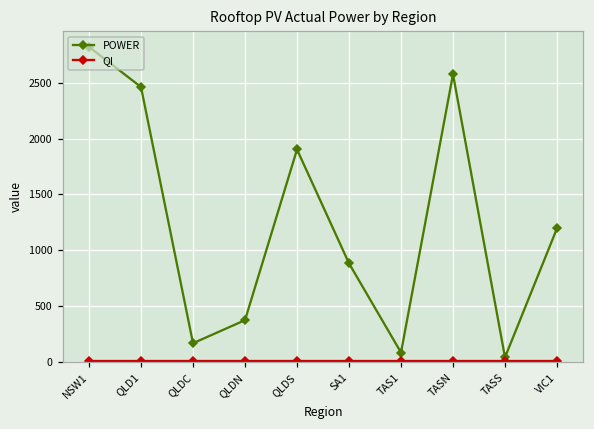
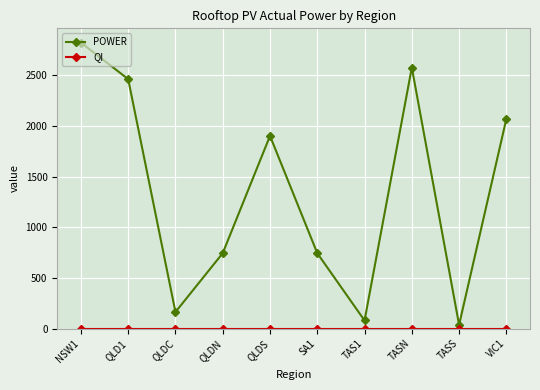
  {
    "POWER": {
      "QLD1": 2460,
      "QLDC": 160,
-     "QLDN": 370,
+     "QLDN": 740,
      "QLDS": 1900,
-     "SA1": 880,
+     "SA1": 740,
      "TAS1": 80,
      "TASN": 2580,
      "TASS": 40,
-     "VIC1": 1190
+     "VIC1": 2070
    },
    "QI": {
      "NSW1": 0,
      "QLD1": 0,
      "QLDC": 0,
      "QLDN": 0,
      "QLDS": 0,
      "SA1": 0,
      "TAS1": 0,
      "TASN": 0,
      "TASS": 0,
      "VIC1": 0
    }
  }
